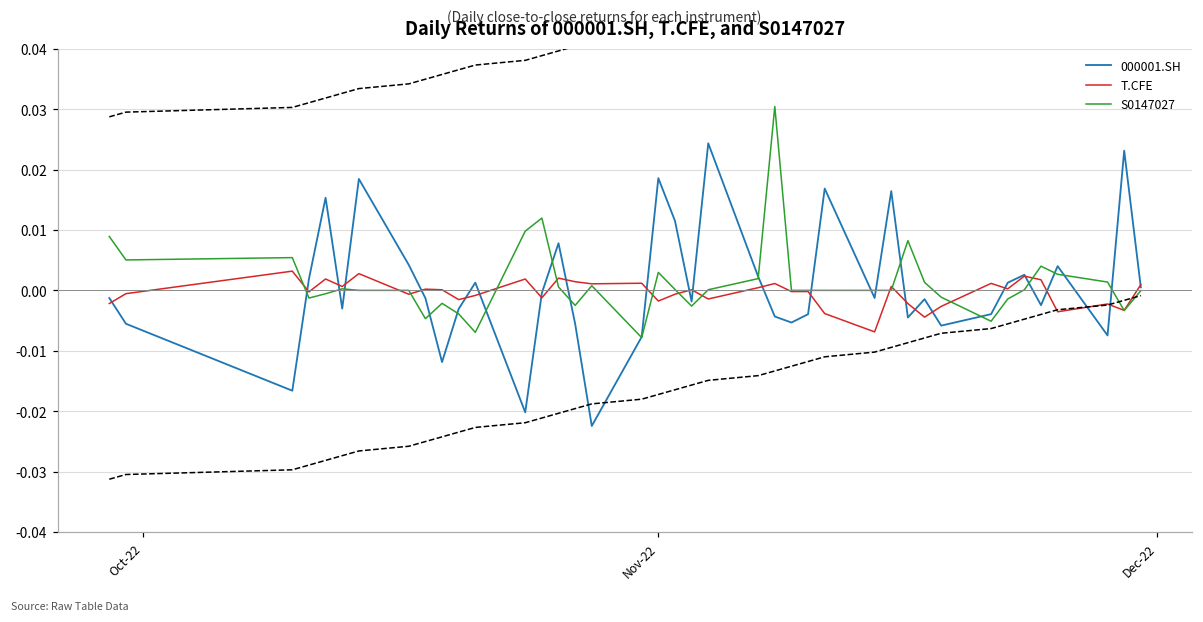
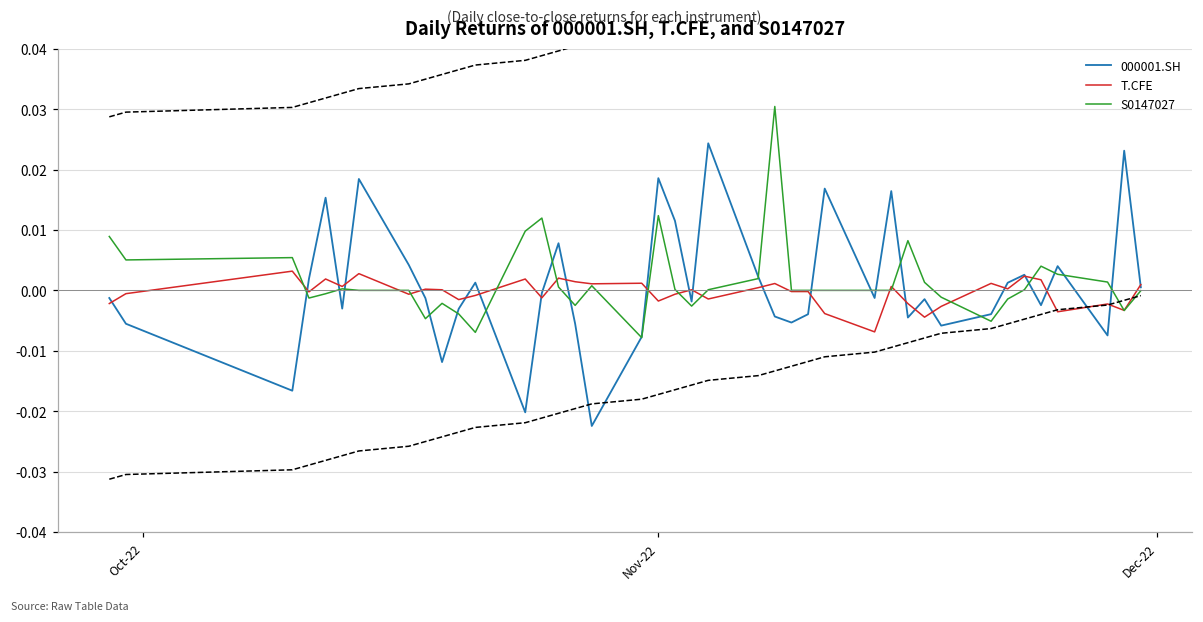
  {
    "000001.SH": {
      "Nov-22": 0.019
    },
    "T.CFE": {
      "Nov-22": -0.002
    },
    "S0147027": {
-     "Nov-22": 0.003
+     "Nov-22": 0.012
    }
  }
